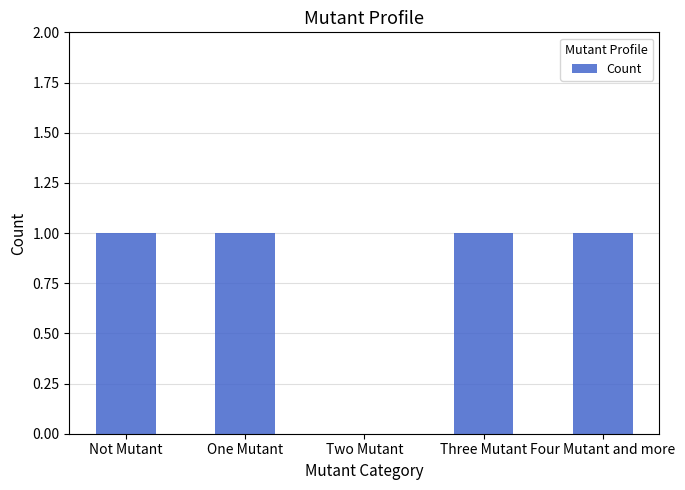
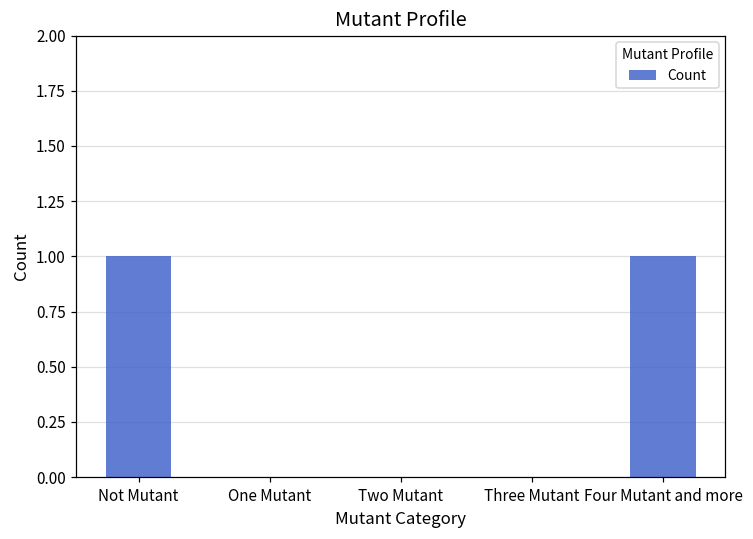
  {
    "Not Mutant": 1,
-   "One Mutant": 1,
+   "One Mutant": 0,
    "Two Mutant": 0,
-   "Three Mutant": 1,
+   "Three Mutant": 0,
    "Four Mutant and more": 1
  }
